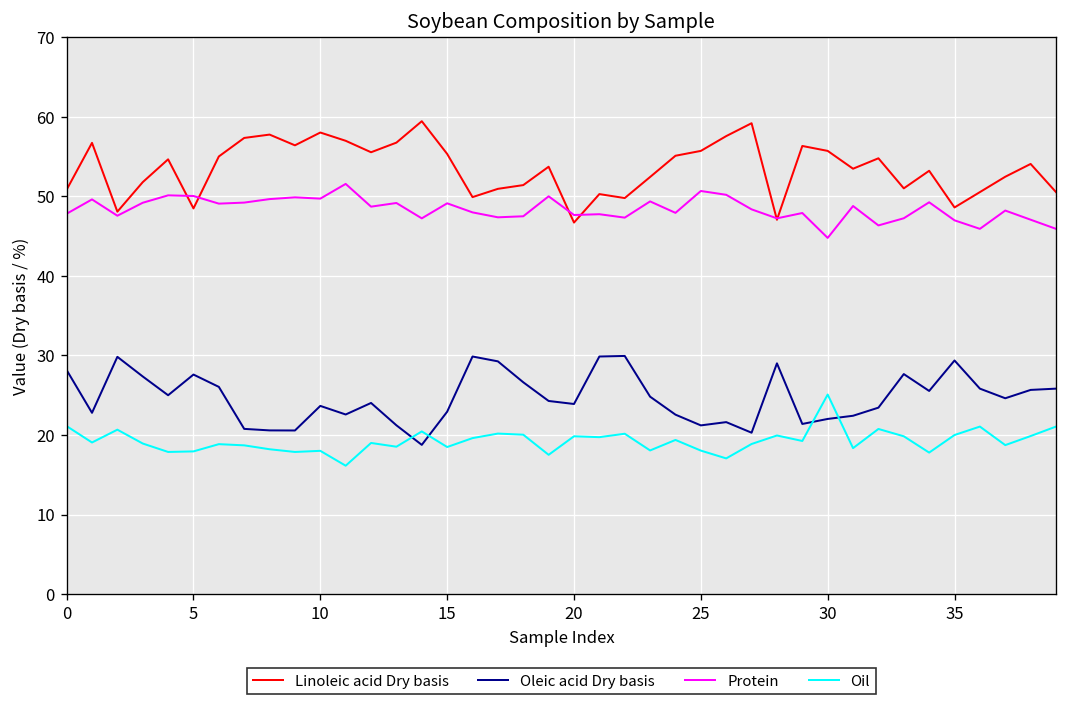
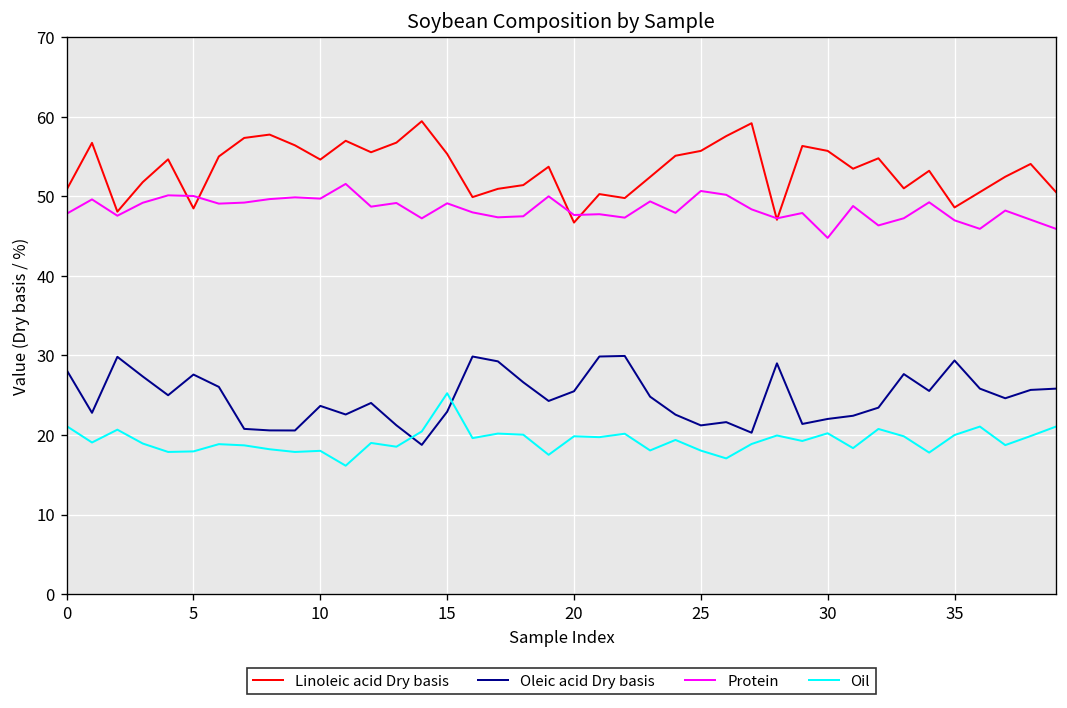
  {
    "Linoleic acid Dry basis": {
      "0": 51,
      "5": 48,
-     "10": 58,
+     "10": 55,
      "15": 55,
      "20": 47,
      "25": 56,
      "30": 56,
      "35": 49
    },
    "Oleic acid Dry basis": {
      "0": 28,
      "5": 28,
      "10": 24,
      "15": 23,
-     "20": 24,
+     "20": 26,
      "25": 21,
      "30": 22,
      "35": 29
    },
    "Protein": {
      "0": 48,
      "5": 50,
      "10": 50,
      "15": 49,
      "20": 48,
      "25": 51,
      "30": 45,
      "35": 47
    },
    "Oil": {
      "0": 21,
      "5": 18,
      "10": 18,
-     "15": 18,
+     "15": 25,
      "20": 20,
      "25": 18,
-     "30": 25,
+     "30": 20,
      "35": 20
    }
  }
